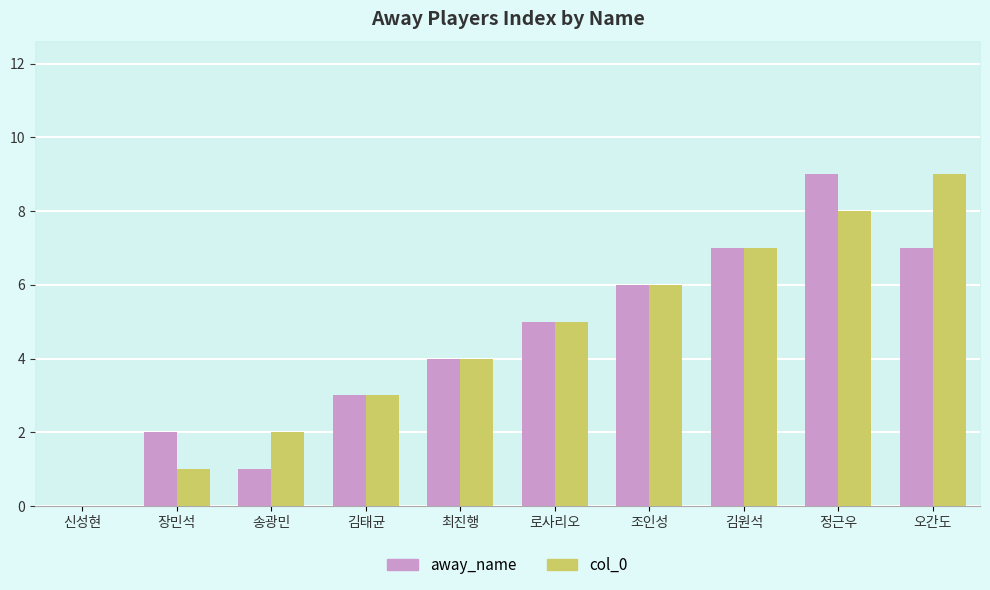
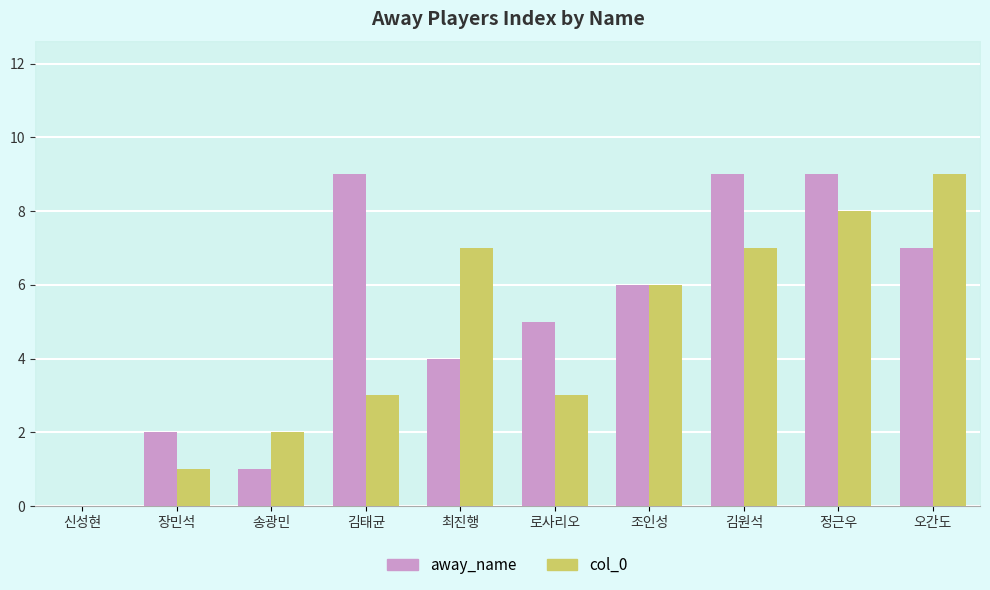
  {
    "away_name": {
      "신성현": 0,
      "장민석": 2,
      "송광민": 1,
-     "김태균": 3,
+     "김태균": 9,
      "최진행": 4,
      "로사리오": 5,
      "조인성": 6,
-     "김원석": 7,
+     "김원석": 9,
      "정근우": 9,
      "오간도": 7
    },
    "col_0": {
      "신성현": 0,
      "장민석": 1,
      "송광민": 2,
      "김태균": 3,
-     "최진행": 4,
-     "로사리오": 5,
+     "최진행": 7,
+     "로사리오": 3,
      "조인성": 6,
      "김원석": 7,
      "정근우": 8,
      "오간도": 9
    }
  }
